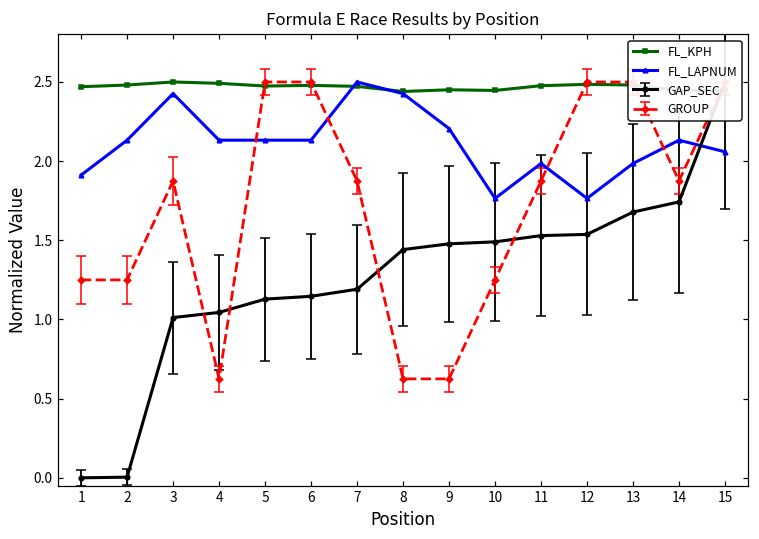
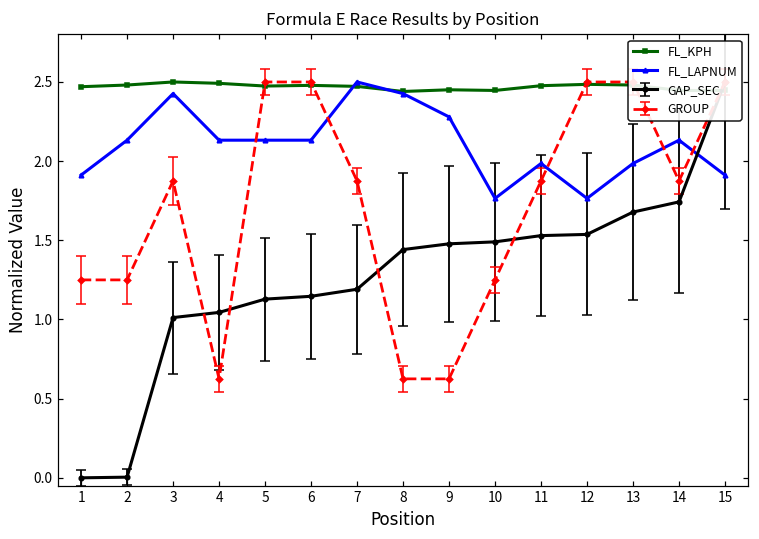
  {
    "FL_KPH": {
      "1": 2.47,
      "2": 2.48,
      "3": 2.50,
      "4": 2.49,
      "5": 2.47,
      "6": 2.48,
      "7": 2.47,
      "9": 2.45,
      "10": 2.45,
      "11": 2.48
    },
    "FL_LAPNUM": {
      "1": 1.91,
      "2": 2.13,
      "3": 2.43,
      "4": 2.13,
      "5": 2.13,
      "6": 2.13,
      "7": 2.50,
-     "9": 2.21,
+     "9": 2.28,
      "10": 1.76,
      "11": 1.99,
      "12": 1.76,
      "13": 1.99,
      "14": 2.13,
-     "15": 2.06
+     "15": 1.91
    }
  }
